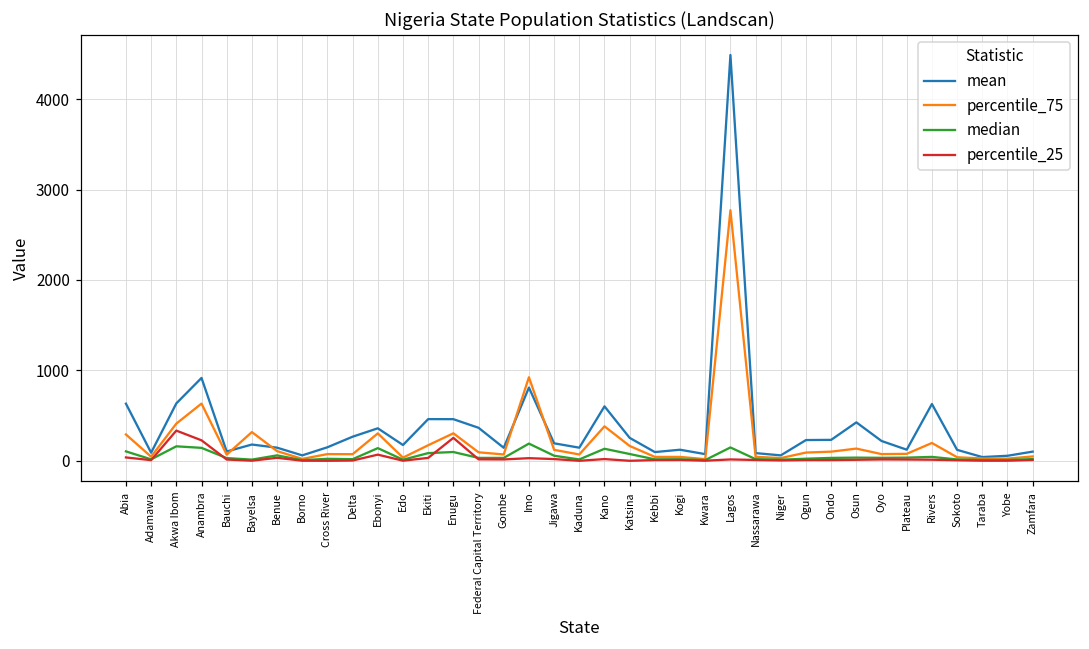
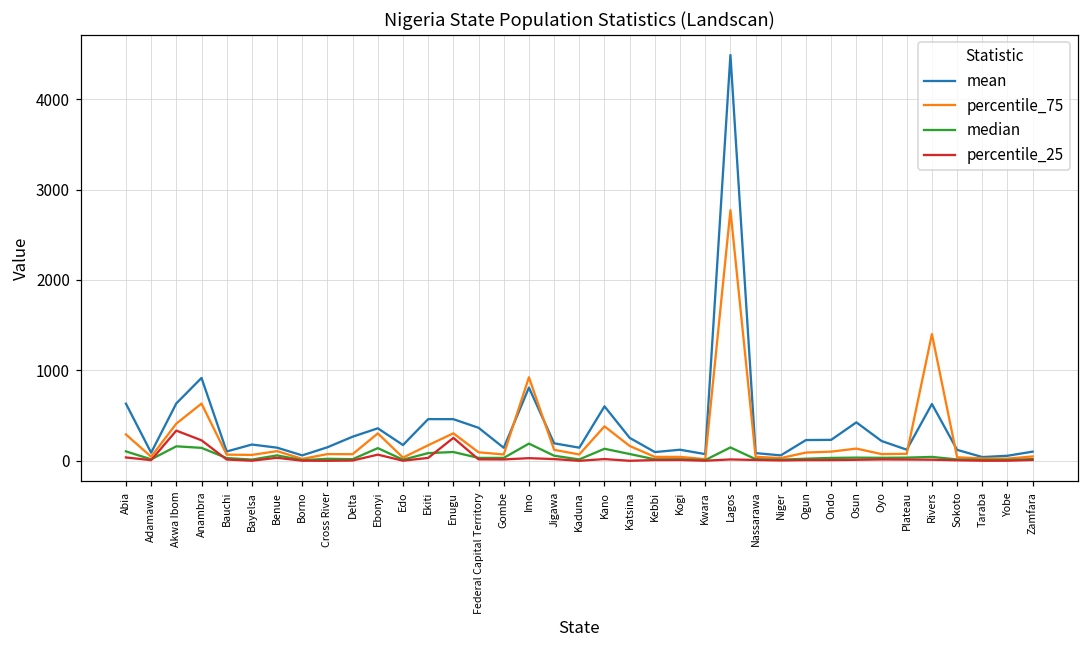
  {
    "mean": {
      "Abia": 600,
      "Adamawa": 100,
      "Akwa Ibom": 600,
      "Anambra": 900,
      "Bauchi": 100,
      "Bayelsa": 200,
      "Benue": 100,
      "Borno": 100,
      "Cross River": 100,
      "Delta": 300,
      "Ebonyi": 400,
      "Edo": 200,
      "Ekiti": 500,
      "Enugu": 500,
      "Federal Capital Territory": 400,
      "Gombe": 100,
      "Imo": 800,
      "Jigawa": 200,
      "Kaduna": 100,
      "Kano": 600,
      "Katsina": 300,
      "Kebbi": 100,
      "Kogi": 100,
      "Kwara": 100,
      "Lagos": 4500,
      "Nassarawa": 100,
      "Ogun": 200,
      "Ondo": 200,
      "Osun": 400,
      "Oyo": 200,
      "Plateau": 100,
      "Rivers": 600,
      "Sokoto": 100,
      "Yobe": 100,
      "Zamfara": 100
    },
    "percentile_75": {
      "Abia": 300,
      "Akwa Ibom": 400,
      "Anambra": 600,
      "Bauchi": 100,
-     "Bayelsa": 300,
+     "Bayelsa": 100,
      "Benue": 100,
      "Cross River": 100,
      "Delta": 100,
      "Ebonyi": 300,
      "Ekiti": 200,
      "Enugu": 300,
      "Federal Capital Territory": 100,
      "Gombe": 100,
      "Imo": 900,
      "Jigawa": 100,
      "Kaduna": 100,
      "Kano": 400,
      "Katsina": 200,
      "Lagos": 2800,
      "Ogun": 100,
      "Ondo": 100,
      "Osun": 100,
      "Oyo": 100,
      "Plateau": 100,
-     "Rivers": 200
+     "Rivers": 1400
    },
    "median": {
      "Abia": 100,
      "Akwa Ibom": 200,
      "Anambra": 100,
      "Ebonyi": 100,
      "Ekiti": 100,
      "Enugu": 100,
      "Imo": 200,
      "Jigawa": 100,
      "Kano": 100,
      "Katsina": 100,
      "Lagos": 100
    },
    "percentile_25": {
      "Abia": 0,
      "Akwa Ibom": 300,
      "Anambra": 200,
      "Ebonyi": 100,
      "Ekiti": 0,
      "Enugu": 300,
      "Imo": 0,
      "Jigawa": 0,
      "Kano": 0,
      "Katsina": 0,
      "Lagos": 0
    }
  }
